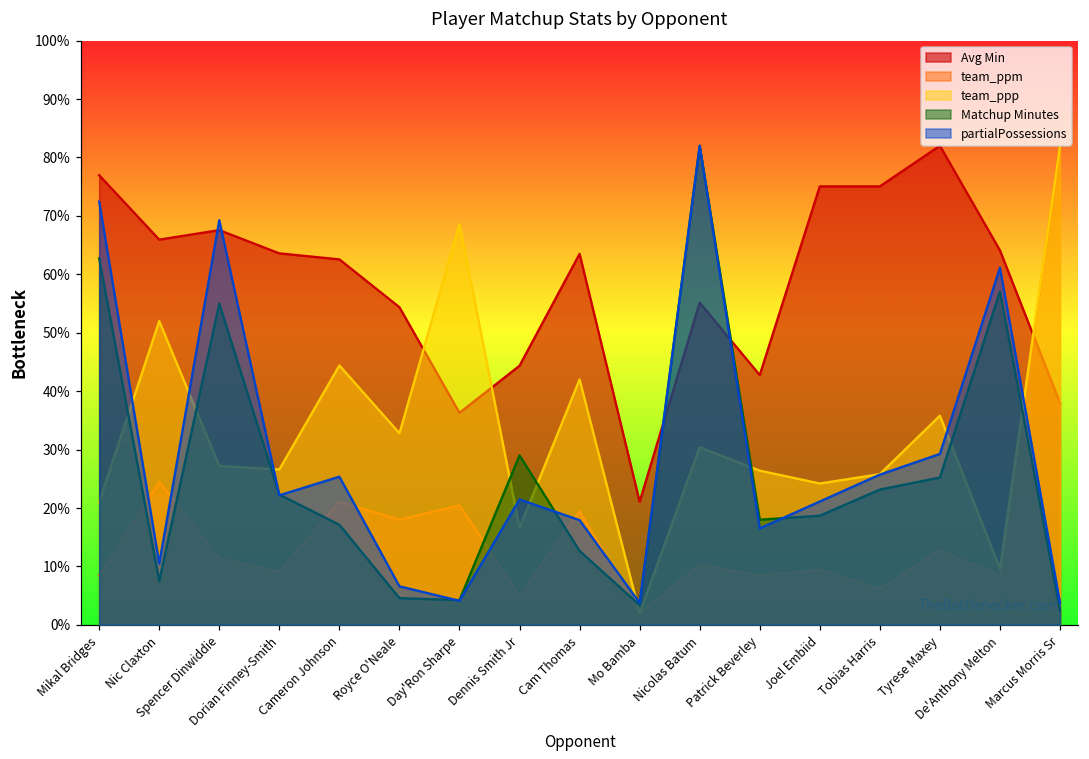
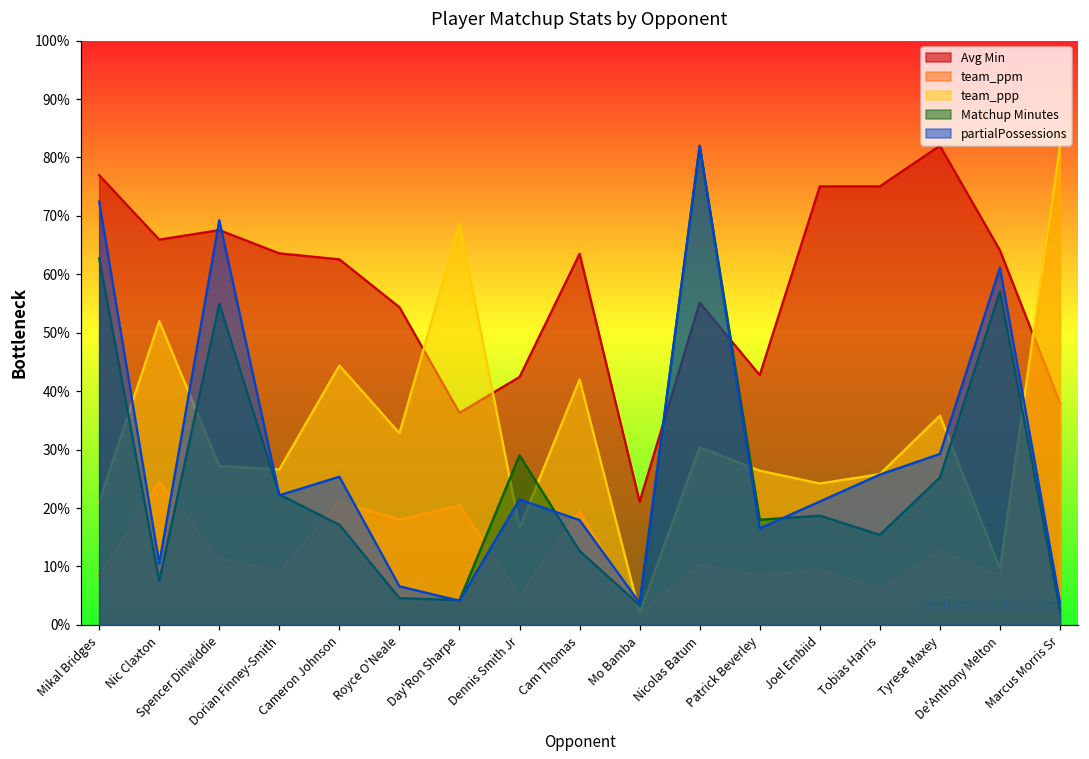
  {
    "Avg Min": {
      "Mikal Bridges": "77%",
      "Nic Claxton": "66%",
      "Spencer Dinwiddie": "68%",
      "Dorian Finney-Smith": "64%",
      "Cameron Johnson": "63%",
      "Royce O'Neale": "54%",
      "Day'Ron Sharpe": "36%",
-     "Dennis Smith Jr": "44%",
+     "Dennis Smith Jr": "42%",
      "Cam Thomas": "63%",
      "Mo Bamba": "21%",
      "Nicolas Batum": "55%",
      "Patrick Beverley": "43%",
      "Joel Embiid": "75%",
      "Tobias Harris": "75%",
      "Tyrese Maxey": "82%",
      "De'Anthony Melton": "64%",
      "Marcus Morris Sr": "38%"
    },
    "team_ppm": {
      "Mikal Bridges": "8%",
      "Nic Claxton": "24%",
      "Spencer Dinwiddie": "11%",
      "Dorian Finney-Smith": "9%",
      "Cameron Johnson": "21%",
      "Royce O'Neale": "18%",
      "Day'Ron Sharpe": "20%",
      "Dennis Smith Jr": "5%",
      "Cam Thomas": "19%",
      "Nicolas Batum": "10%",
      "Patrick Beverley": "8%",
      "Joel Embiid": "9%",
      "Tobias Harris": "6%",
      "Tyrese Maxey": "13%",
      "De'Anthony Melton": "8%"
    },
    "team_ppp": {
      "Mikal Bridges": "21%",
      "Nic Claxton": "52%",
      "Spencer Dinwiddie": "27%",
      "Dorian Finney-Smith": "27%",
      "Cameron Johnson": "44%",
      "Royce O'Neale": "33%",
      "Day'Ron Sharpe": "69%",
      "Dennis Smith Jr": "17%",
      "Cam Thomas": "42%",
      "Nicolas Batum": "30%",
      "Patrick Beverley": "26%",
      "Joel Embiid": "24%",
      "Tyrese Maxey": "36%",
      "De'Anthony Melton": "10%"
    },
    "Matchup Minutes": {
      "Mikal Bridges": "63%",
      "Nic Claxton": "8%",
      "Spencer Dinwiddie": "55%",
      "Cameron Johnson": "17%",
      "Royce O'Neale": "5%",
      "Dennis Smith Jr": "29%",
      "Cam Thomas": "13%",
      "Patrick Beverley": "18%",
      "Joel Embiid": "19%",
-     "Tobias Harris": "23%",
+     "Tobias Harris": "15%",
      "Tyrese Maxey": "25%",
      "De'Anthony Melton": "57%",
      "Marcus Morris Sr": "3%"
    },
    "partialPossessions": {
      "Mikal Bridges": "72%",
      "Nic Claxton": "10%",
      "Spencer Dinwiddie": "69%",
      "Cameron Johnson": "25%",
      "Royce O'Neale": "7%",
      "Dennis Smith Jr": "21%",
      "Cam Thomas": "18%",
      "Patrick Beverley": "17%",
      "Joel Embiid": "21%",
      "Tyrese Maxey": "29%",
      "De'Anthony Melton": "61%",
      "Marcus Morris Sr": "4%"
    }
  }
